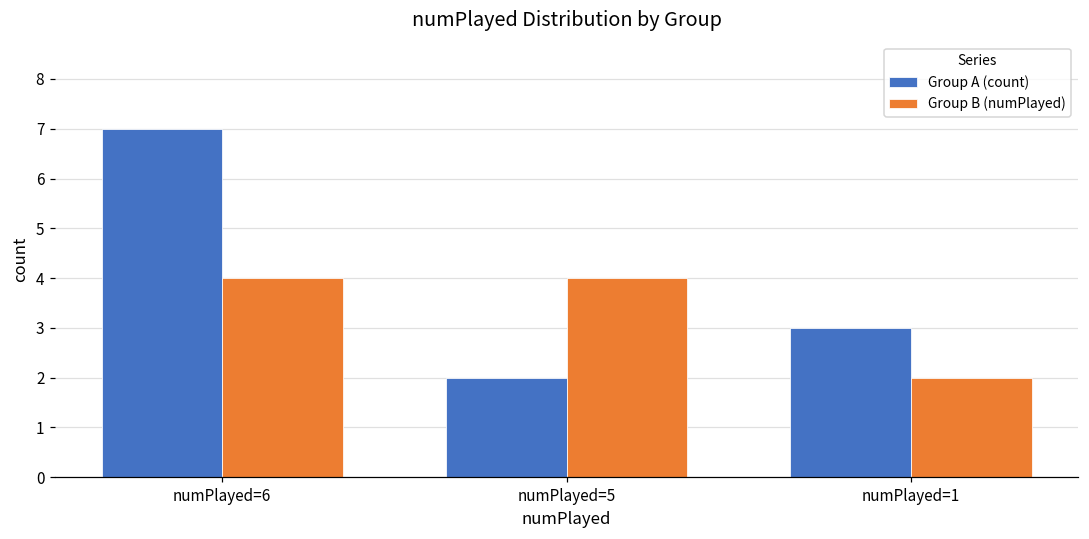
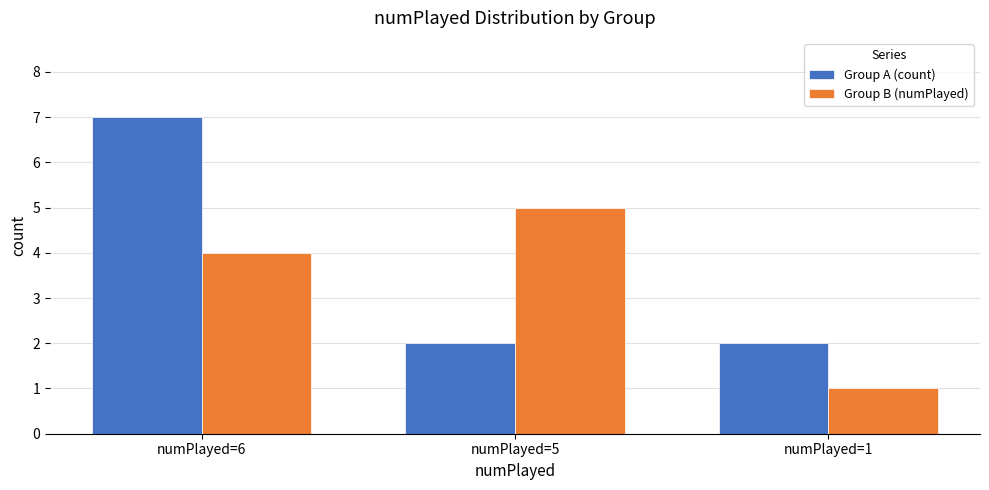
  {
    "Group A (count)": {
      "numPlayed=6": 7,
      "numPlayed=5": 2,
-     "numPlayed=1": 3
+     "numPlayed=1": 2
    },
    "Group B (numPlayed)": {
      "numPlayed=6": 4,
-     "numPlayed=5": 4,
-     "numPlayed=1": 2
+     "numPlayed=5": 5,
+     "numPlayed=1": 1
    }
  }
